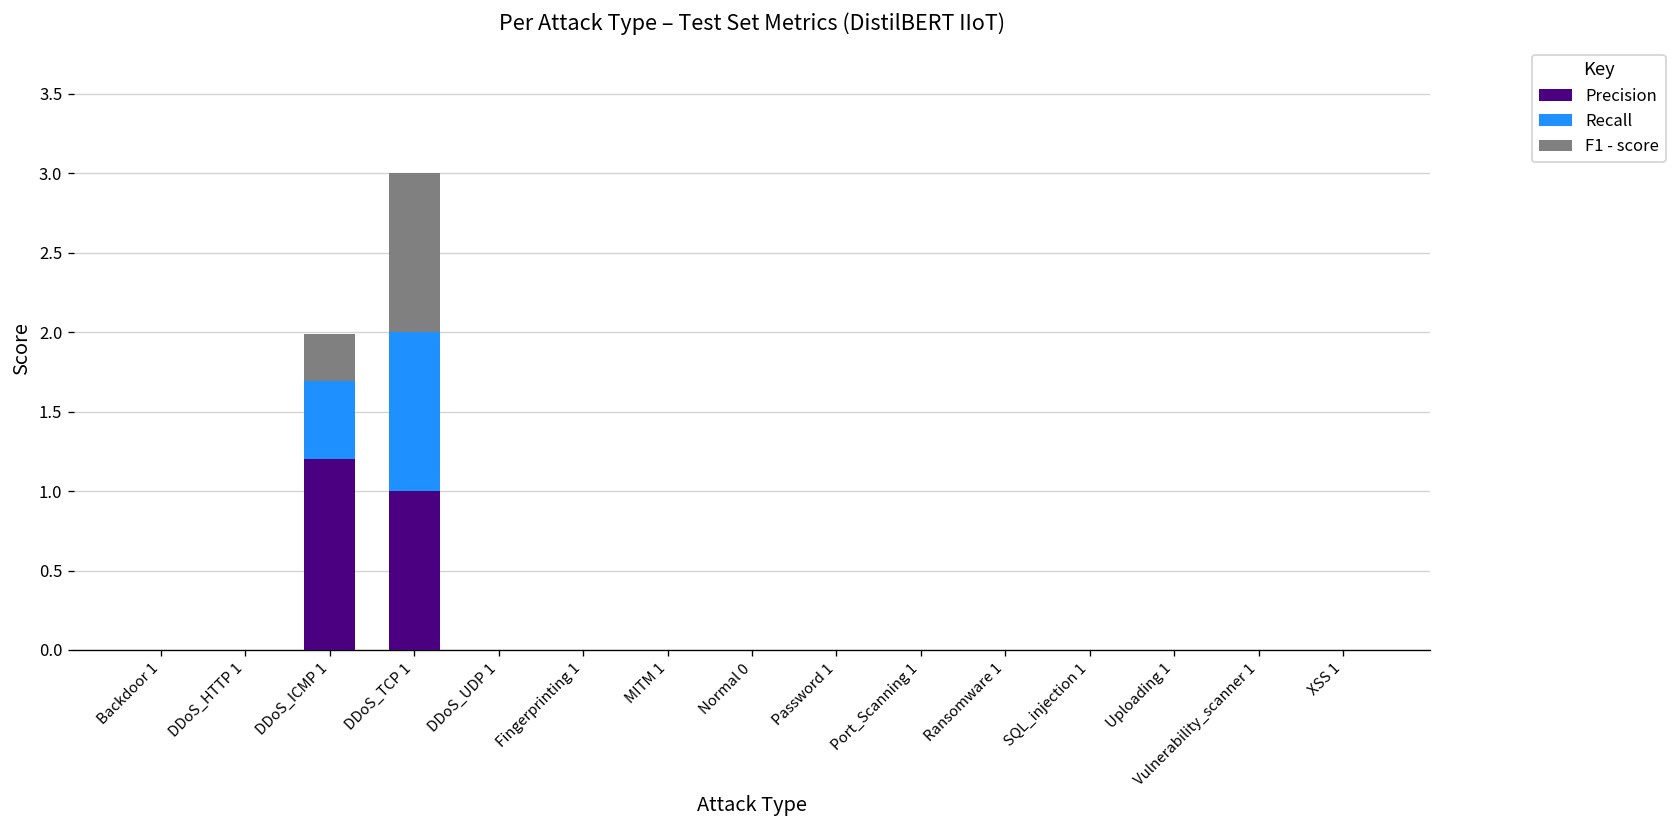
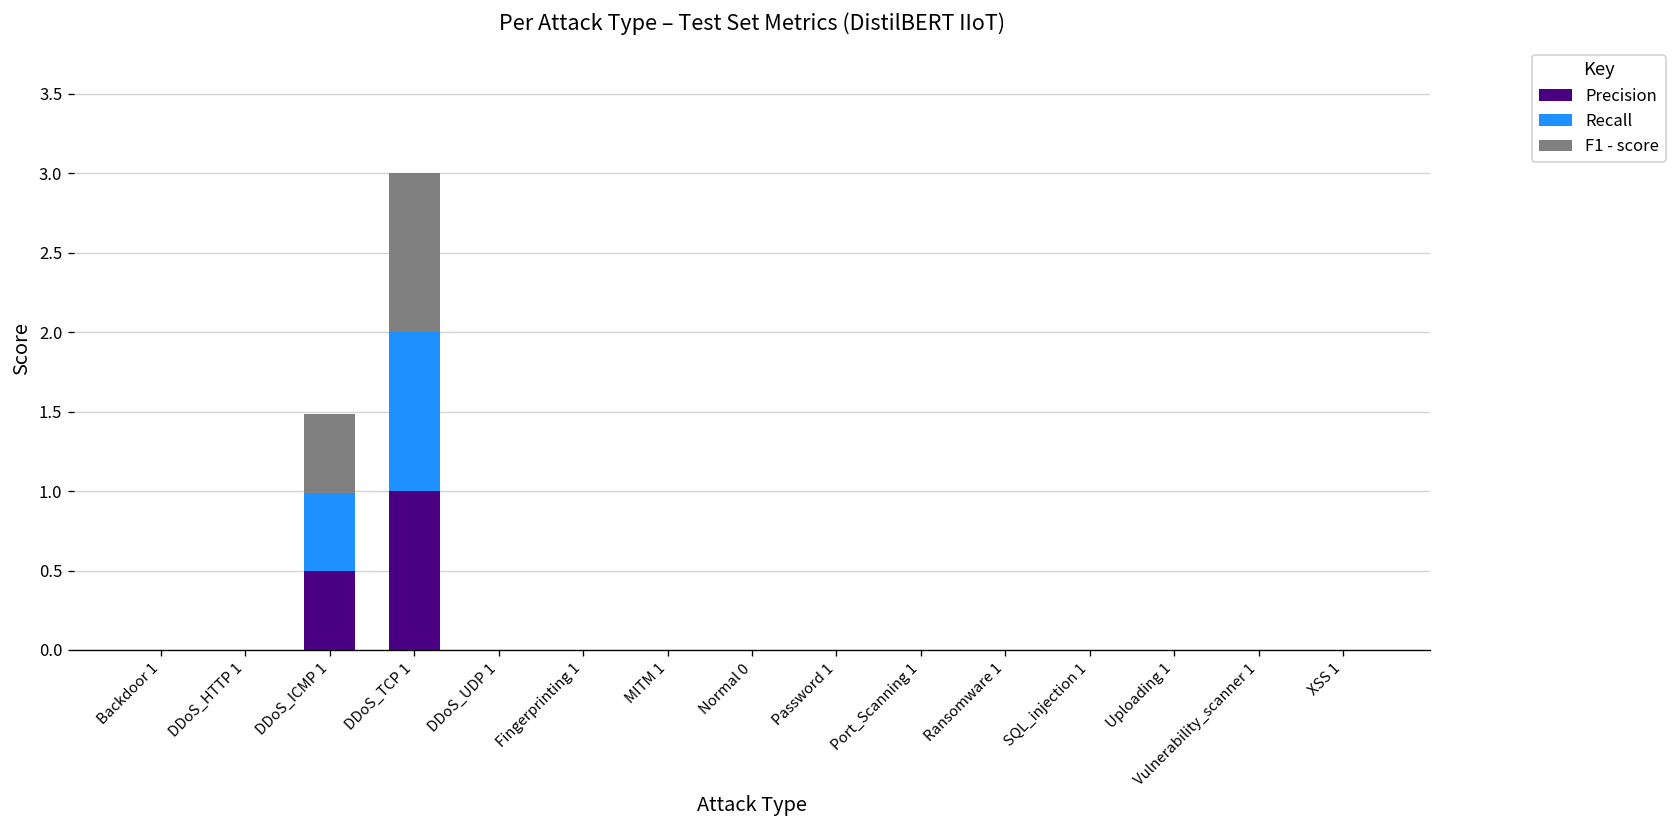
  {
    "Precision": {
      "Backdoor 1": 0.0,
      "DDoS_HTTP 1": 0.0,
-     "DDoS_ICMP 1": 1.2,
+     "DDoS_ICMP 1": 0.5,
      "DDoS_TCP 1": 1.0,
      "DDoS_UDP 1": 0.0,
      "Fingerprinting 1": 0.0,
      "MITM 1": 0.0,
      "Normal 0": 0.0,
      "Password 1": 0.0,
      "Port_Scanning 1": 0.0,
      "Ransomware 1": 0.0,
      "SQL_injection 1": 0.0,
      "Uploading 1": 0.0,
      "Vulnerability_scanner 1": 0.0,
      "XSS 1": 0.0
    },
    "Recall": {
      "Backdoor 1": 0.00,
      "DDoS_HTTP 1": 0.00,
      "DDoS_ICMP 1": 0.49,
      "DDoS_TCP 1": 1.00,
      "DDoS_UDP 1": 0.00,
      "Fingerprinting 1": 0.00,
      "MITM 1": 0.00,
      "Normal 0": 0.00,
      "Password 1": 0.00,
      "Port_Scanning 1": 0.00,
      "Ransomware 1": 0.00,
      "SQL_injection 1": 0.00,
      "Uploading 1": 0.00,
      "Vulnerability_scanner 1": 0.00,
      "XSS 1": 0.00
    },
    "F1 - score": {
      "Backdoor 1": 0.00,
      "DDoS_HTTP 1": 0.00,
-     "DDoS_ICMP 1": 0.30,
+     "DDoS_ICMP 1": 0.50,
      "DDoS_TCP 1": 1.00,
      "DDoS_UDP 1": 0.00,
      "Fingerprinting 1": 0.00,
      "MITM 1": 0.00,
      "Normal 0": 0.00,
      "Password 1": 0.00,
      "Port_Scanning 1": 0.00,
      "Ransomware 1": 0.00,
      "SQL_injection 1": 0.00,
      "Uploading 1": 0.00,
      "Vulnerability_scanner 1": 0.00,
      "XSS 1": 0.00
    }
  }
